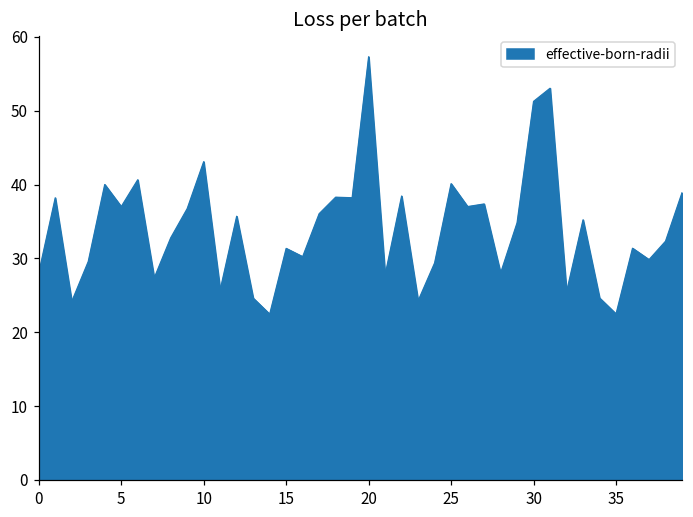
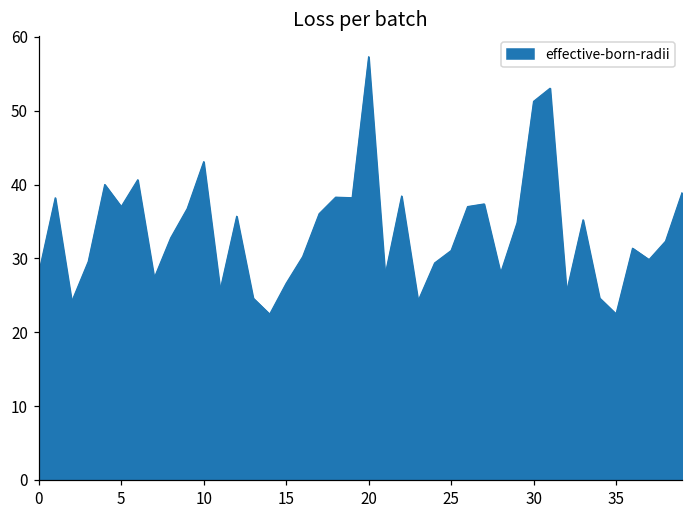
  {
    "0": 28,
    "5": 37,
    "10": 43,
-   "15": 31,
+   "15": 27,
    "20": 57,
-   "25": 40,
+   "25": 31,
    "30": 51,
    "35": 22
  }
